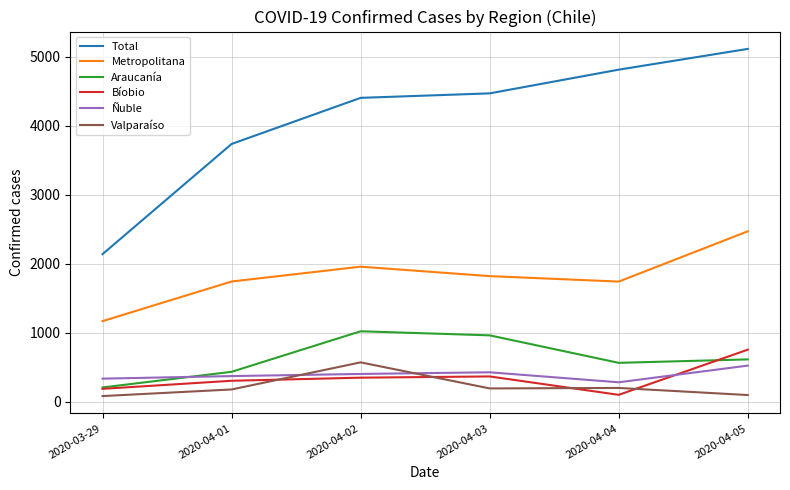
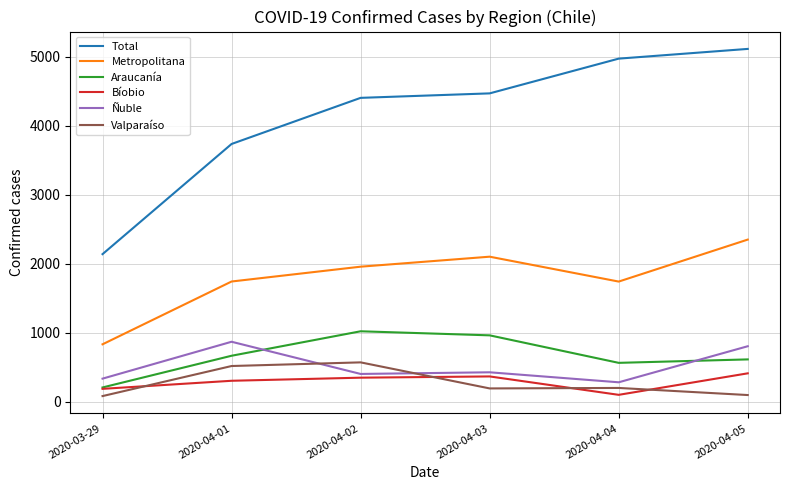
  {
    "Total": {
      "2020-03-29": 2100,
      "2020-04-01": 3700,
      "2020-04-02": 4400,
      "2020-04-03": 4500,
-     "2020-04-04": 4800,
+     "2020-04-04": 5000,
      "2020-04-05": 5100
    },
    "Metropolitana": {
-     "2020-03-29": 1200,
+     "2020-03-29": 800,
      "2020-04-01": 1700,
      "2020-04-02": 2000,
-     "2020-04-03": 1800,
+     "2020-04-03": 2100,
      "2020-04-04": 1700,
-     "2020-04-05": 2500
+     "2020-04-05": 2400
    },
    "Araucanía": {
-     "2020-04-01": 400,
+     "2020-04-01": 700,
      "2020-04-02": 1000,
      "2020-04-03": 1000,
      "2020-04-04": 600,
      "2020-04-05": 600
    },
    "Bíobio": {
      "2020-04-01": 300,
      "2020-04-02": 300,
      "2020-04-03": 400,
      "2020-04-04": 100,
-     "2020-04-05": 800
+     "2020-04-05": 400
    },
    "Ñuble": {
      "2020-03-29": 300,
-     "2020-04-01": 400,
+     "2020-04-01": 900,
      "2020-04-02": 400,
      "2020-04-03": 400,
      "2020-04-04": 300,
-     "2020-04-05": 500
+     "2020-04-05": 800
    },
    "Valparaíso": {
      "2020-03-29": 100,
-     "2020-04-01": 200,
+     "2020-04-01": 500,
      "2020-04-02": 600,
      "2020-04-03": 200,
      "2020-04-04": 200,
      "2020-04-05": 100
    }
  }
